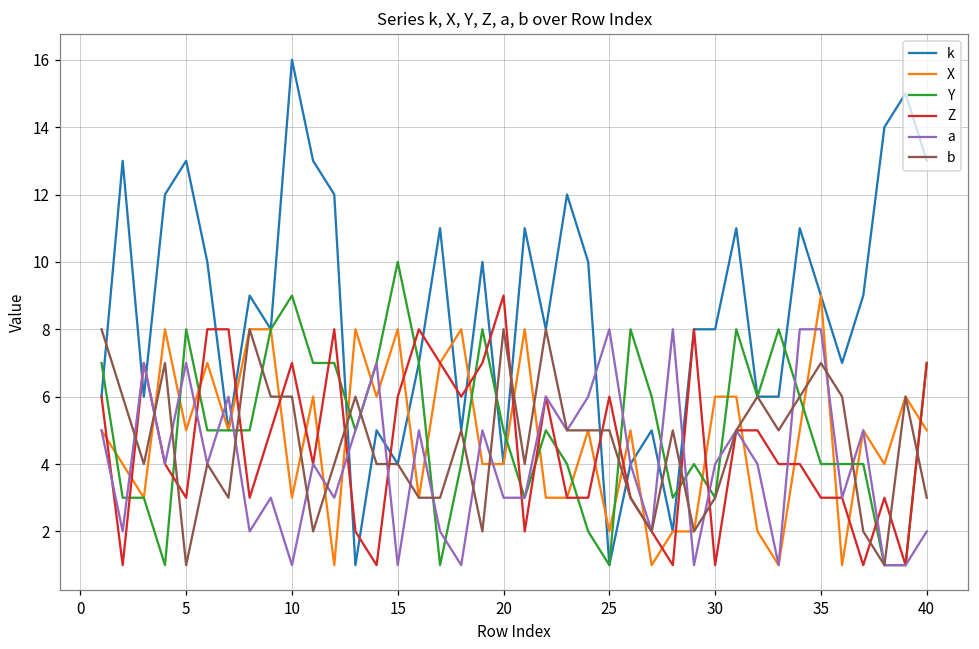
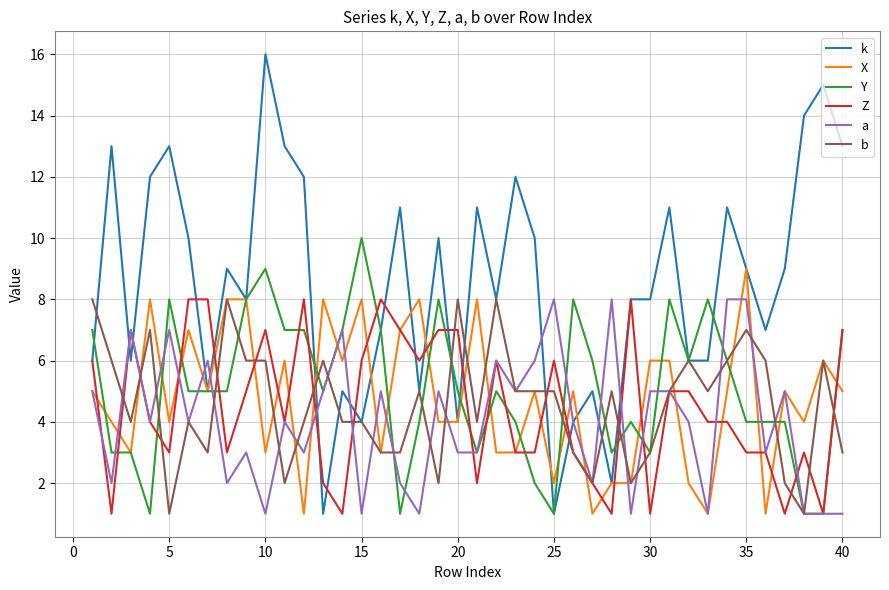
  {
    "k": {
      "5": 13,
      "10": 16,
      "30": 8
    },
    "X": {
-     "5": 5,
+     "5": 4,
      "10": 3,
      "15": 8,
      "25": 2,
      "30": 6,
      "40": 5
    },
    "Y": {
      "5": 8,
      "10": 9,
      "15": 10,
      "20": 5,
      "35": 4
    },
    "Z": {
      "5": 3,
      "10": 7,
      "15": 6,
-     "20": 9,
+     "20": 7,
      "25": 6,
      "30": 1,
      "35": 3
    },
    "a": {
      "5": 7,
      "10": 1,
      "15": 1,
      "20": 3,
      "25": 8,
-     "30": 4,
+     "30": 5,
      "35": 8,
-     "40": 2
+     "40": 1
    },
    "b": {
      "5": 1,
      "10": 6,
      "20": 8,
      "25": 5,
      "35": 7,
      "40": 3
    }
  }
